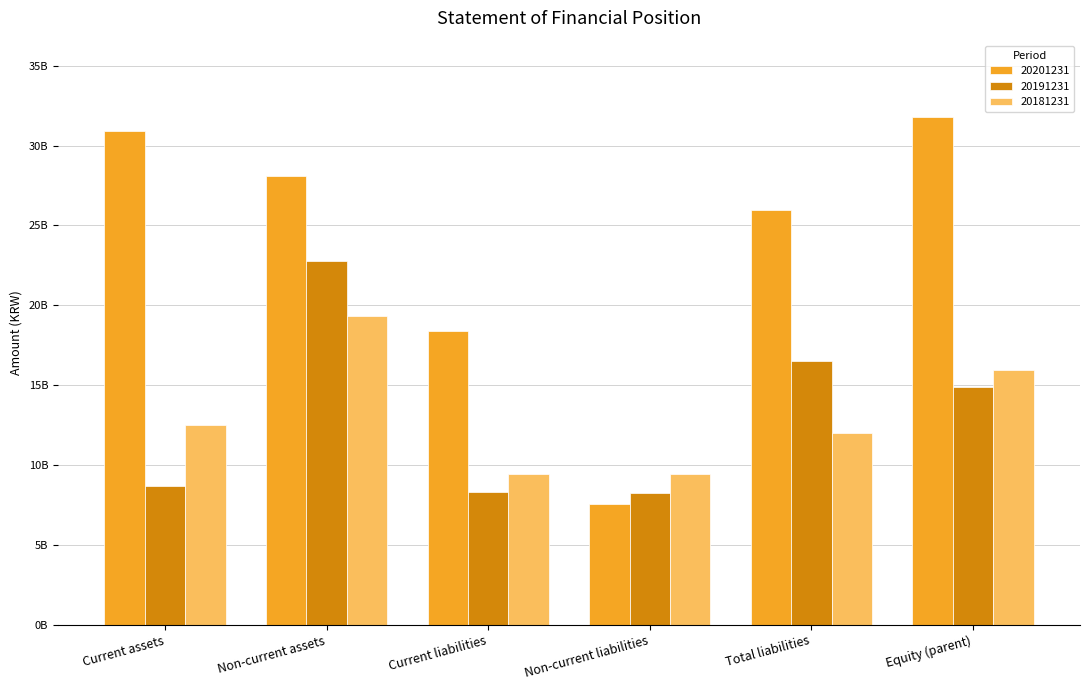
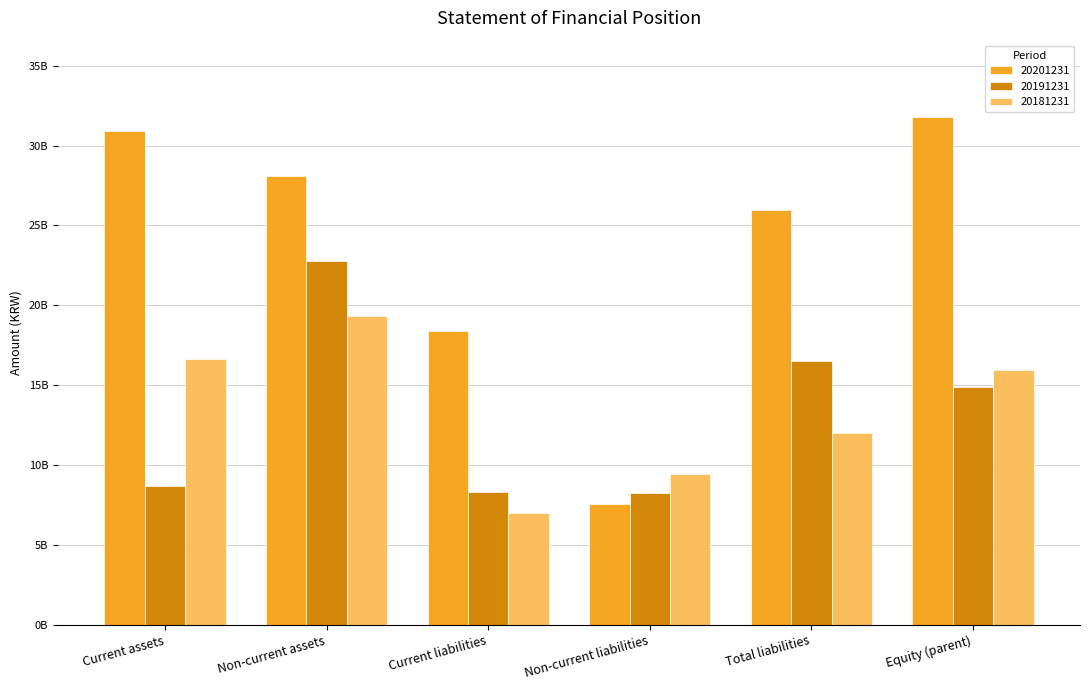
  {
    "20181231": {
-     "Current assets": 12500000000,
+     "Current assets": 16600000000,
      "Non-current assets": 19300000000,
-     "Current liabilities": 9500000000,
+     "Current liabilities": 7000000000,
      "Non-current liabilities": 9400000000,
      "Total liabilities": 12000000000,
      "Equity (parent)": 16000000000
    }
  }
